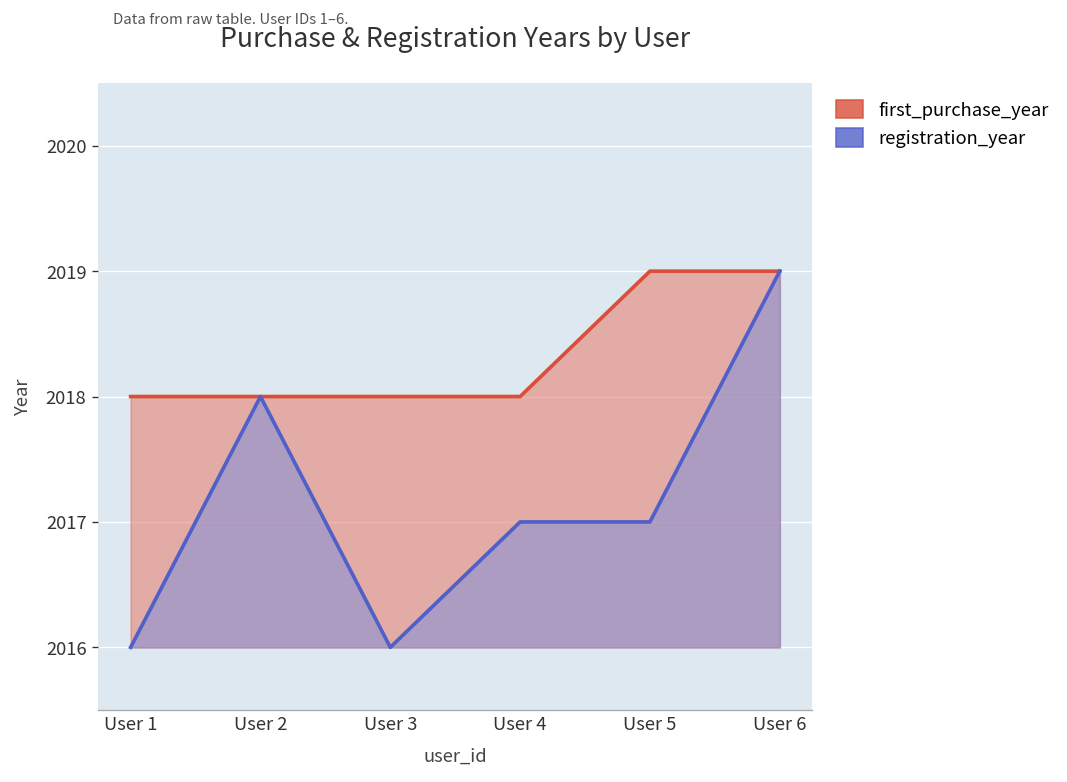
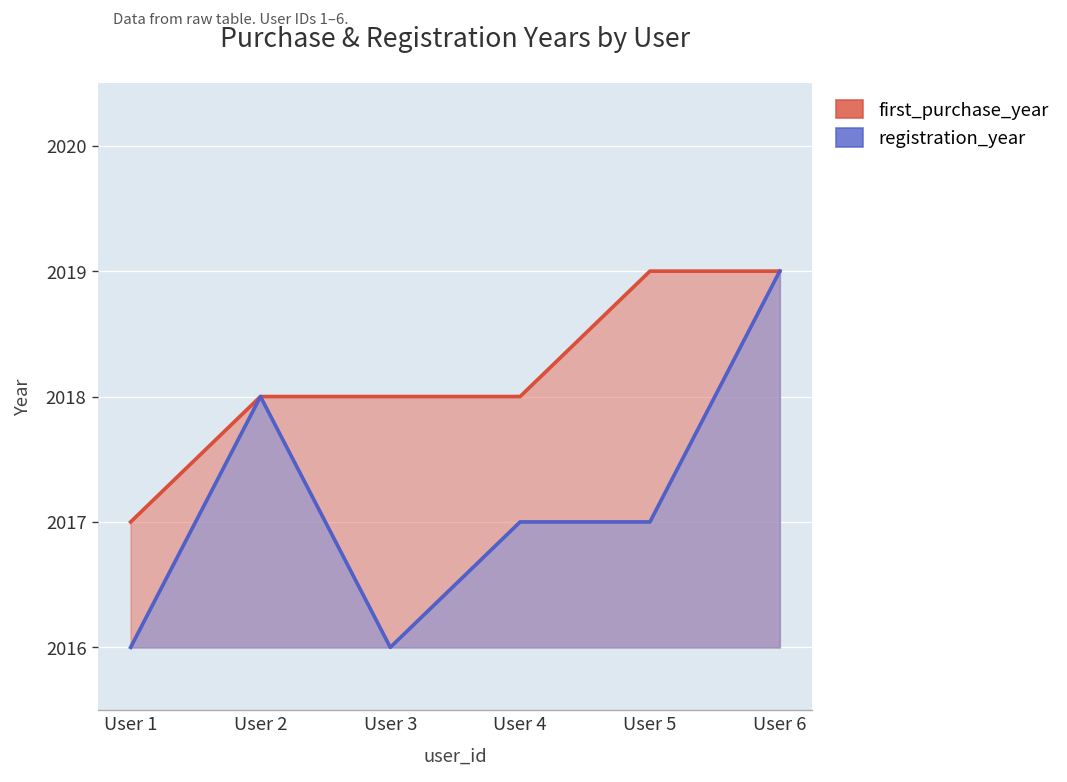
  {
    "first_purchase_year": {
-     "User 1": 2018,
+     "User 1": 2017,
      "User 3": 2018,
      "User 4": 2018,
      "User 5": 2019
    },
    "registration_year": {
      "User 1": 2016,
      "User 3": 2016,
      "User 4": 2017,
      "User 5": 2017
    }
  }
